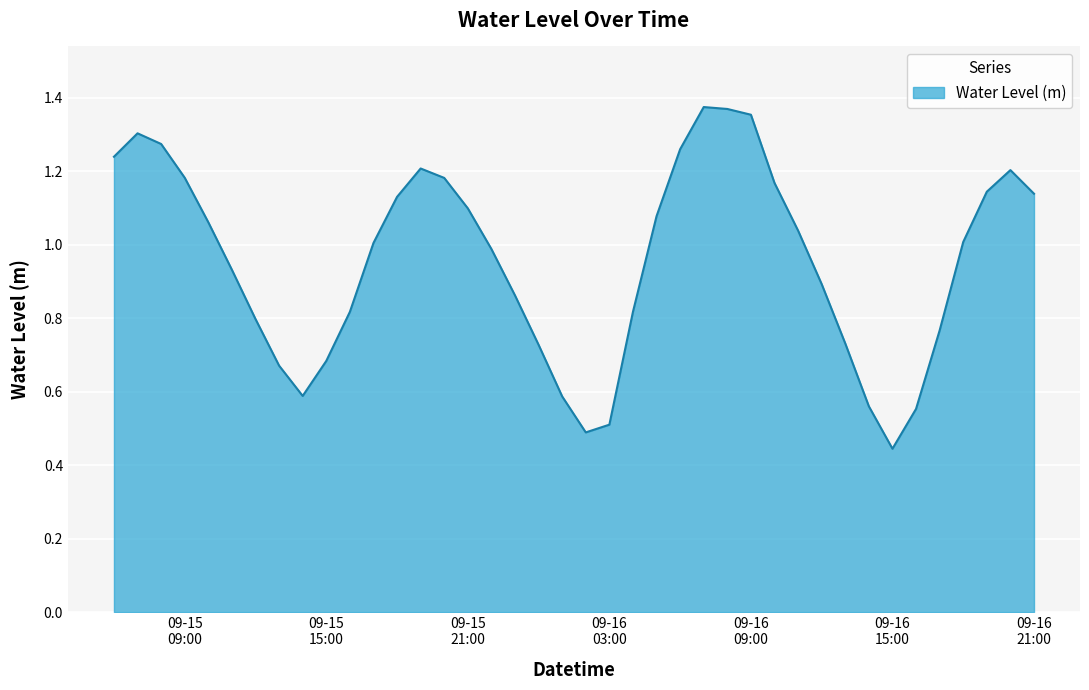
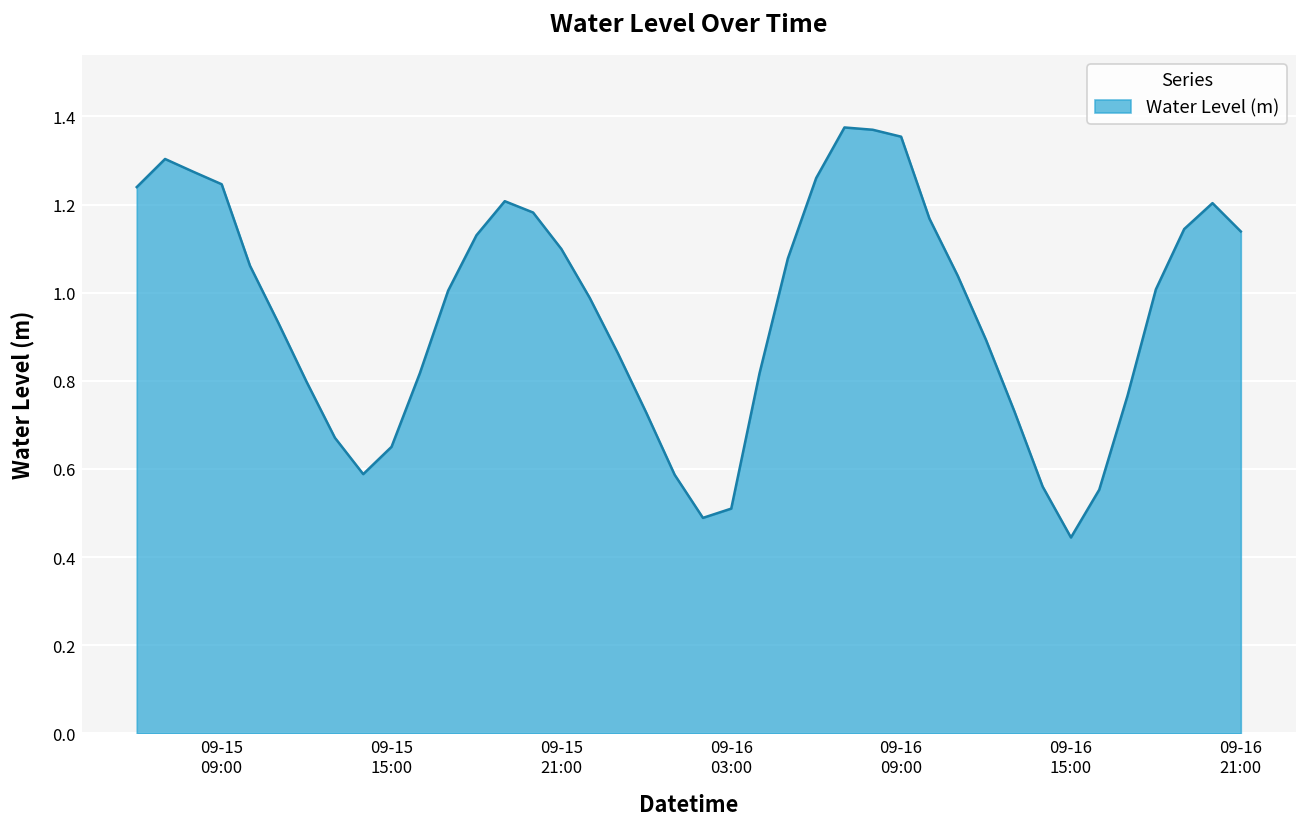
  {
-   "09-15 09:00": 1.18,
-   "09-15 15:00": 0.68,
+   "09-15 09:00": 1.25,
+   "09-15 15:00": 0.65,
    "09-15 21:00": 1.10,
    "09-16 03:00": 0.51,
    "09-16 09:00": 1.35,
    "09-16 15:00": 0.44,
    "09-16 21:00": 1.14
  }
